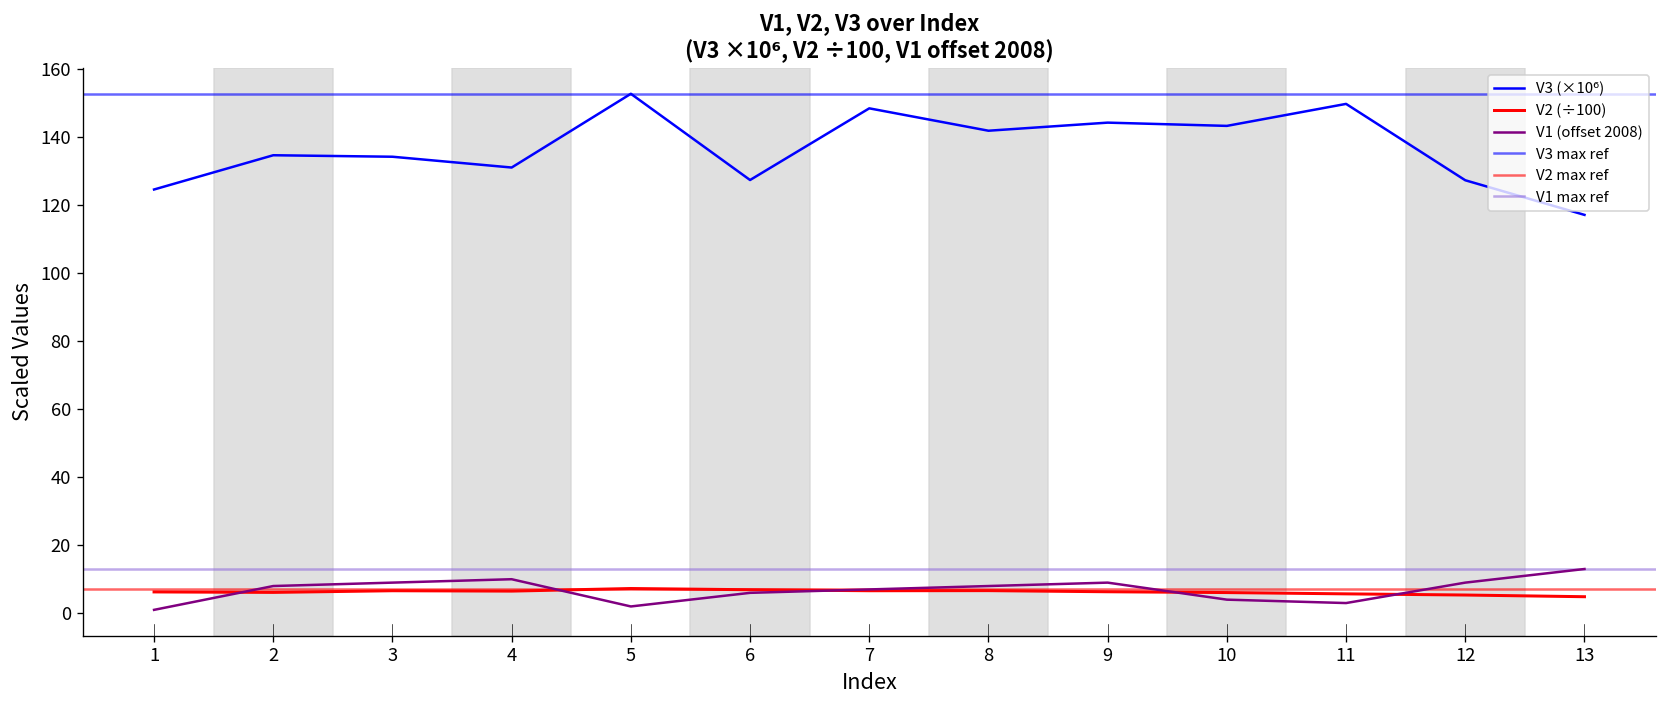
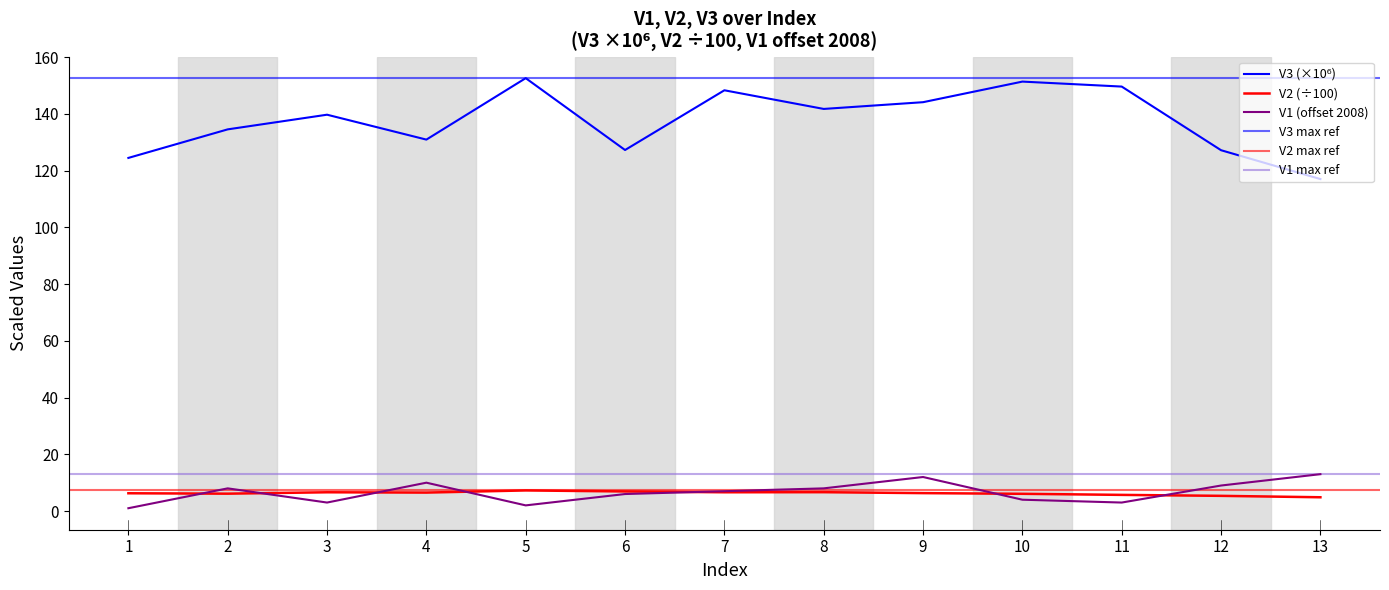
  {
    "V3 (×10⁶)": {
      "1": 124,
      "2": 135,
-     "3": 134,
+     "3": 140,
      "4": 131,
      "5": 153,
      "6": 127,
      "7": 148,
      "8": 142,
      "9": 144,
-     "10": 143,
+     "10": 151,
      "11": 150,
      "12": 127
    },
    "V2 (÷100)": {
      "1": 6,
      "2": 6,
      "3": 7,
      "4": 7,
      "5": 7,
      "8": 7,
      "9": 6,
      "10": 6,
      "11": 6,
      "12": 5,
      "13": 5
    },
    "V1 (offset 2008)": {
      "1": 1,
      "2": 8,
-     "3": 9,
+     "3": 3,
      "4": 10,
      "5": 2,
      "8": 8,
-     "9": 9,
+     "9": 12,
      "10": 4,
      "11": 3,
      "12": 9,
      "13": 13
    }
  }
